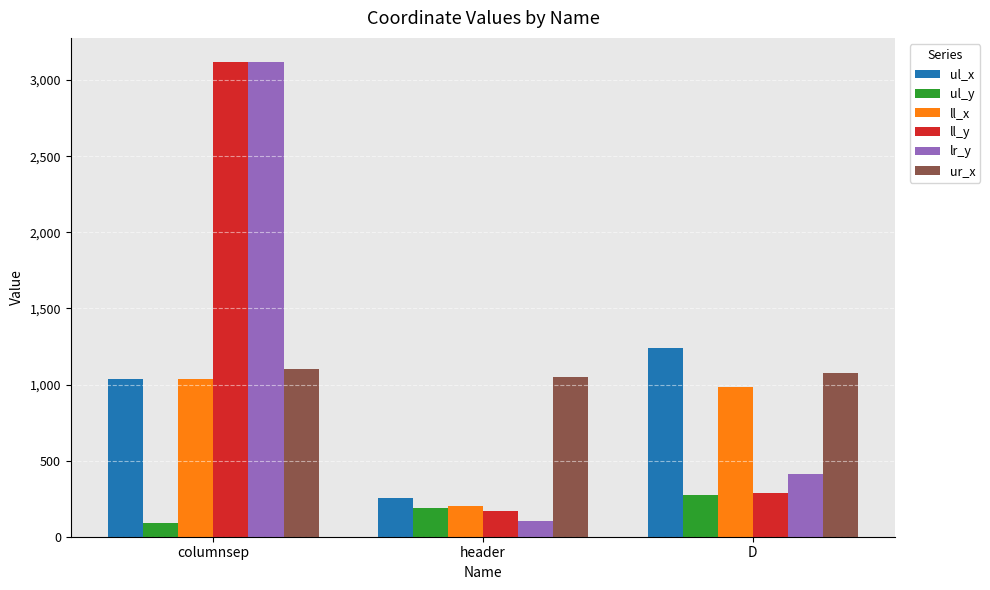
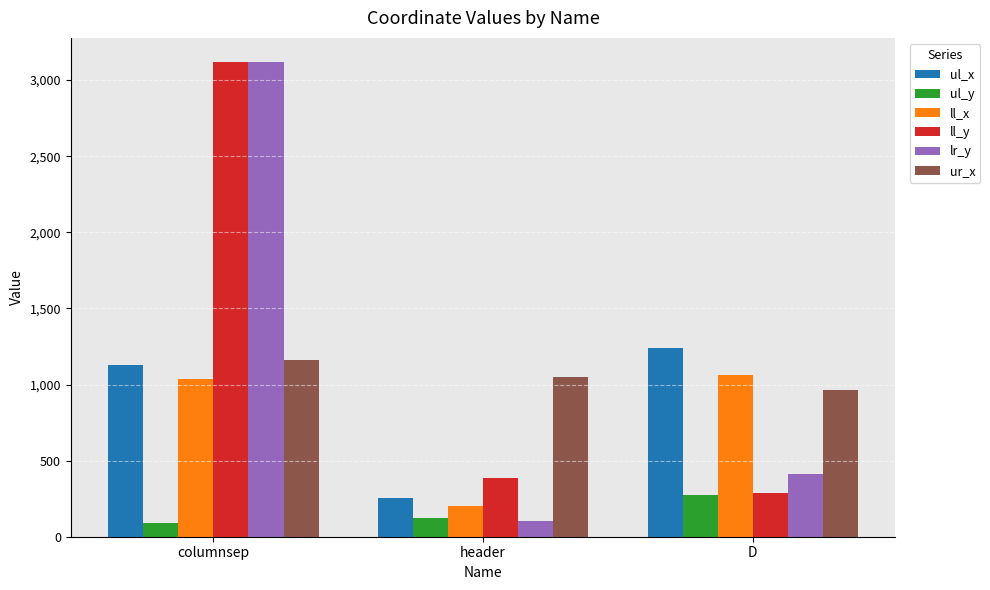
  {
    "ul_x": {
-     "columnsep": "1,040",
+     "columnsep": "1,130",
      "header": "260",
      "D": "1,240"
    },
    "ul_y": {
      "columnsep": "90",
-     "header": "190",
+     "header": "130",
      "D": "280"
    },
    "ll_x": {
      "columnsep": "1,040",
      "header": "200",
-     "D": "990"
+     "D": "1,060"
    },
    "ll_y": {
      "columnsep": "3,120",
-     "header": "170",
+     "header": "380",
      "D": "290"
    },
    "lr_y": {
      "columnsep": "3,120",
      "header": "100",
      "D": "410"
    },
    "ur_x": {
-     "columnsep": "1,100",
+     "columnsep": "1,160",
      "header": "1,050",
-     "D": "1,080"
+     "D": "970"
    }
  }
